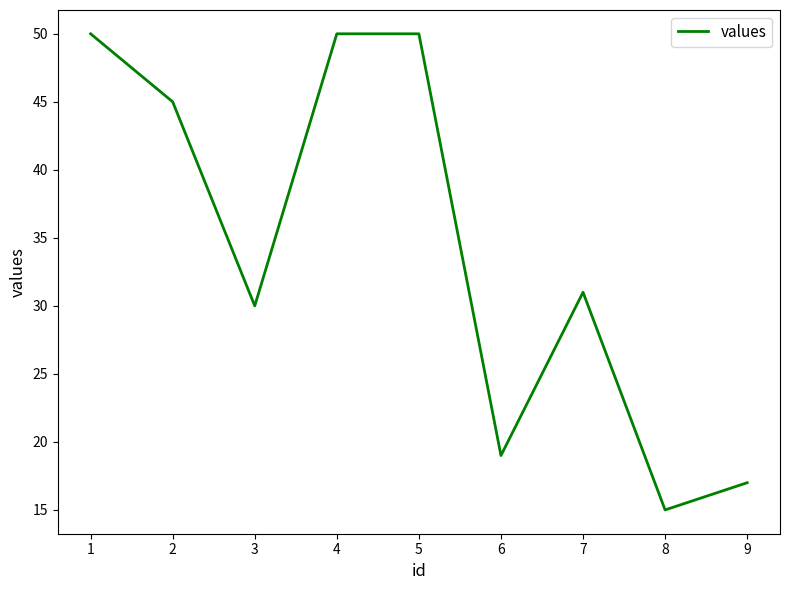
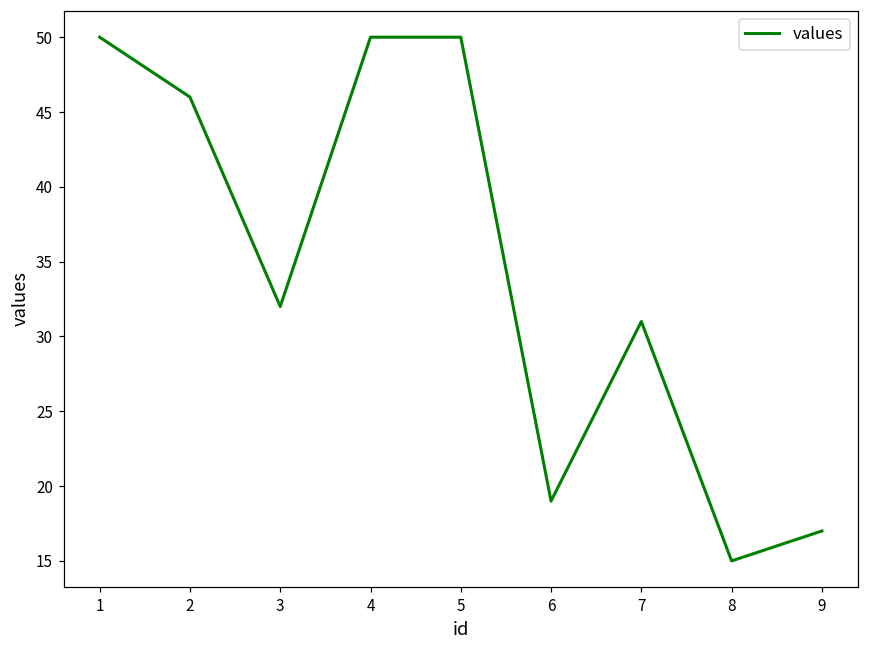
  {
    "1": 50,
-   "2": 45,
-   "3": 30,
+   "2": 46,
+   "3": 32,
    "4": 50,
    "5": 50,
    "6": 19,
    "7": 31,
    "8": 15,
    "9": 17
  }
